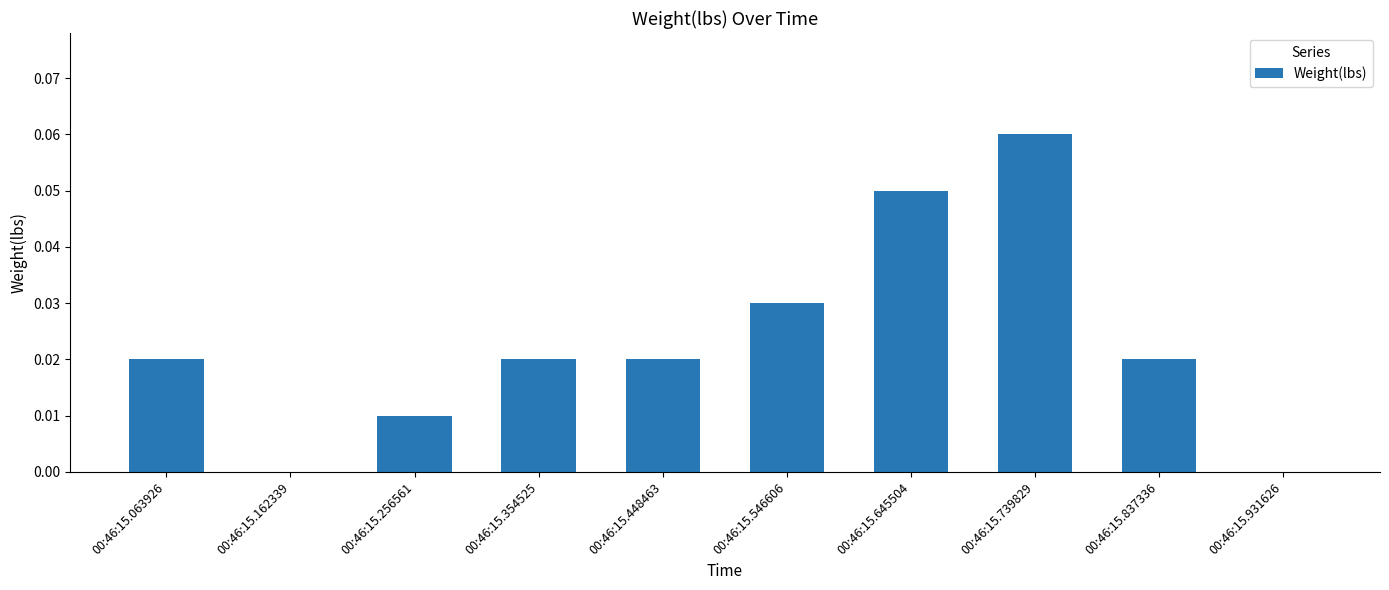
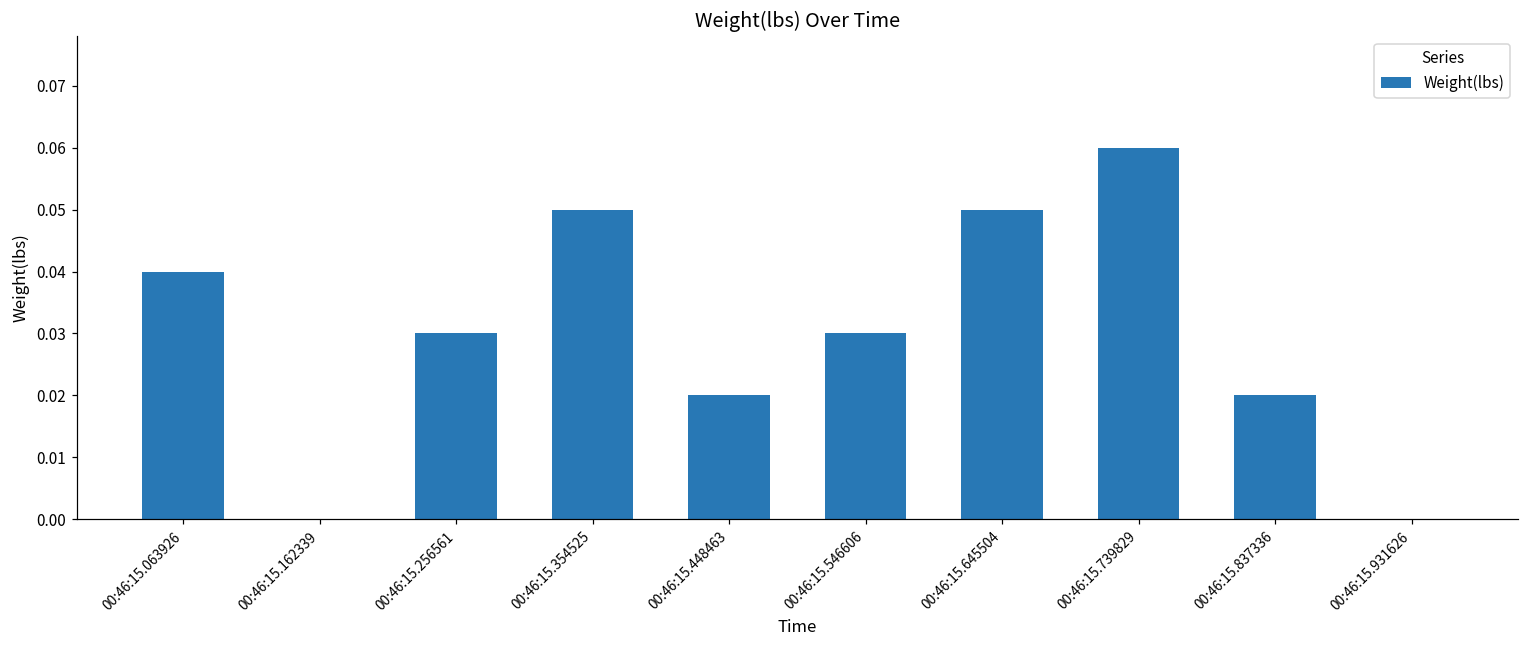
  {
-   "00:46:15.063926": 0.02,
+   "00:46:15.063926": 0.04,
    "00:46:15.162339": 0.00,
-   "00:46:15.256561": 0.01,
-   "00:46:15.354525": 0.02,
+   "00:46:15.256561": 0.03,
+   "00:46:15.354525": 0.05,
    "00:46:15.448463": 0.02,
    "00:46:15.546606": 0.03,
    "00:46:15.645504": 0.05,
    "00:46:15.739829": 0.06,
    "00:46:15.837336": 0.02,
    "00:46:15.931626": 0.00
  }
